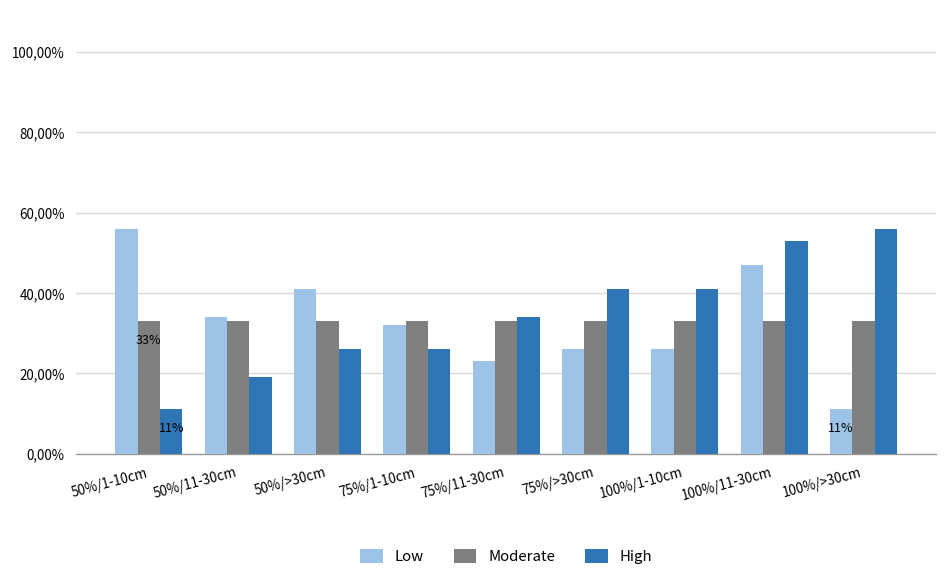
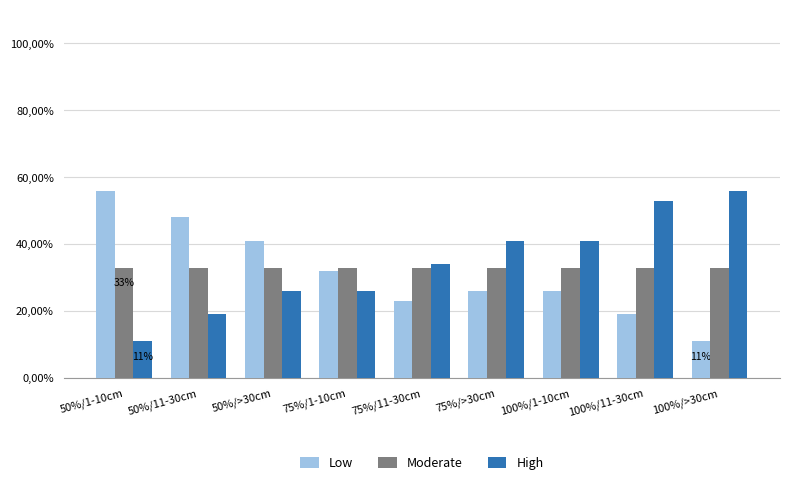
  {
    "Low": {
      "50%/1-10cm": "5600%",
-     "50%/11-30cm": "3400%",
+     "50%/11-30cm": "4800%",
      "50%/>30cm": "4100%",
      "75%/1-10cm": "3200%",
      "75%/11-30cm": "2300%",
      "75%/>30cm": "2600%",
      "100%/1-10cm": "2600%",
-     "100%/11-30cm": "4700%"
+     "100%/11-30cm": "1900%"
    },
    "Moderate": {
      "50%/1-10cm": "33%"
    },
    "High": {
      "50%/1-10cm": "11%"
    }
  }
